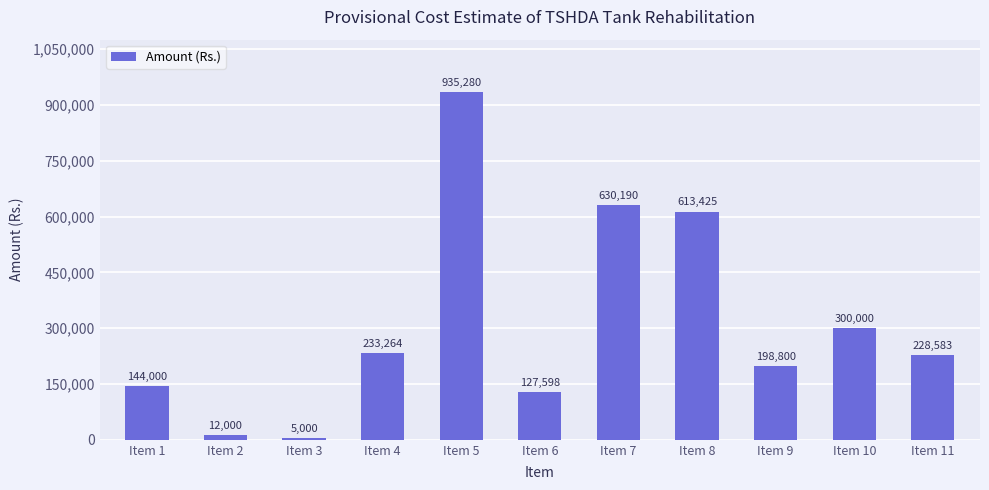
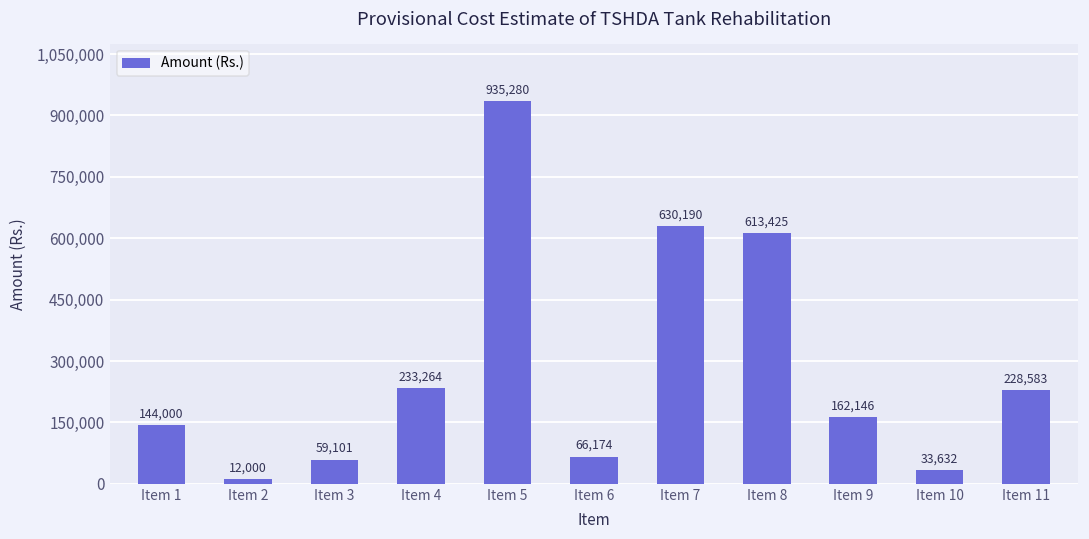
  {
    "Item 1": "144,000",
    "Item 2": "12,000",
-   "Item 3": "5,000",
+   "Item 3": "59,101",
    "Item 4": "233,264",
    "Item 5": "935,280",
-   "Item 6": "127,598",
+   "Item 6": "66,174",
    "Item 7": "630,190",
    "Item 8": "613,425",
-   "Item 9": "198,800",
-   "Item 10": "300,000",
+   "Item 9": "162,146",
+   "Item 10": "33,632",
    "Item 11": "228,583"
  }
